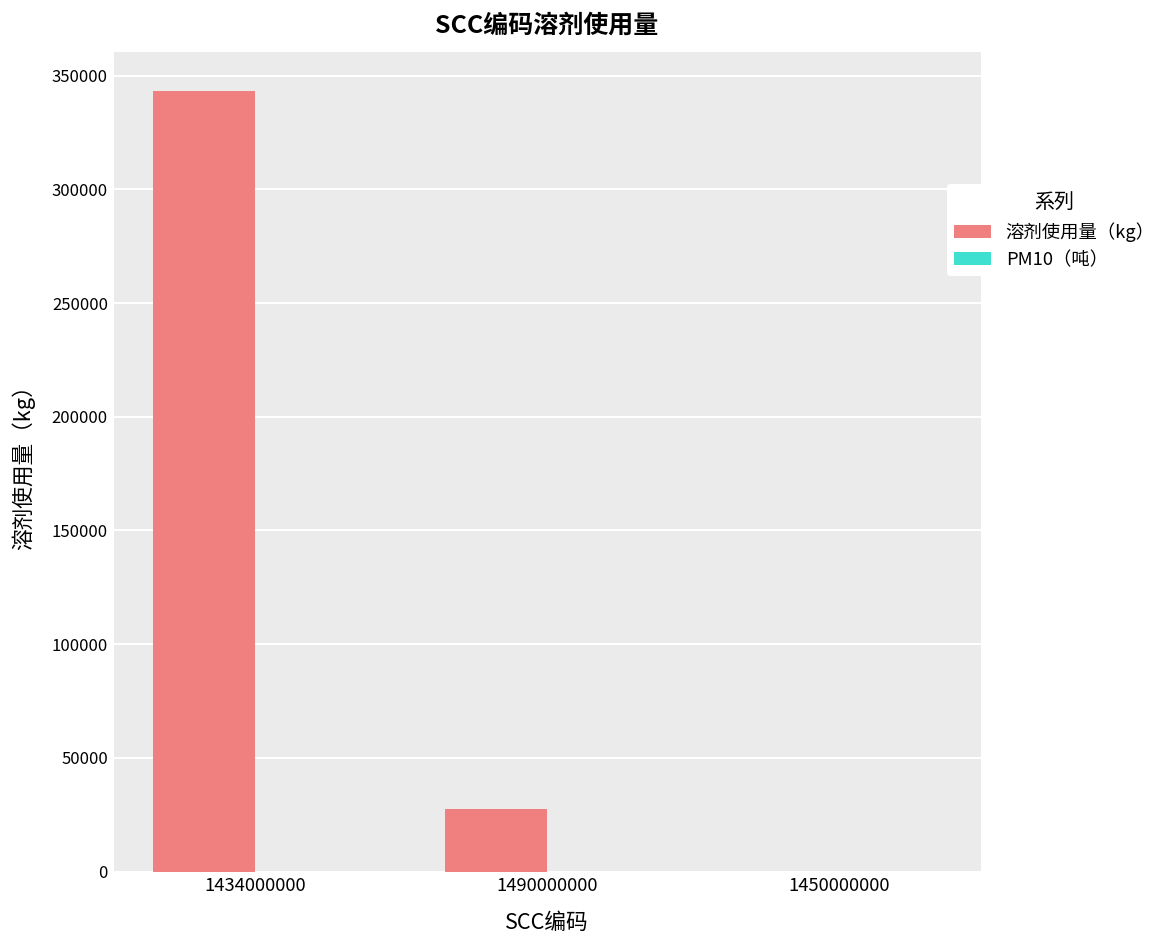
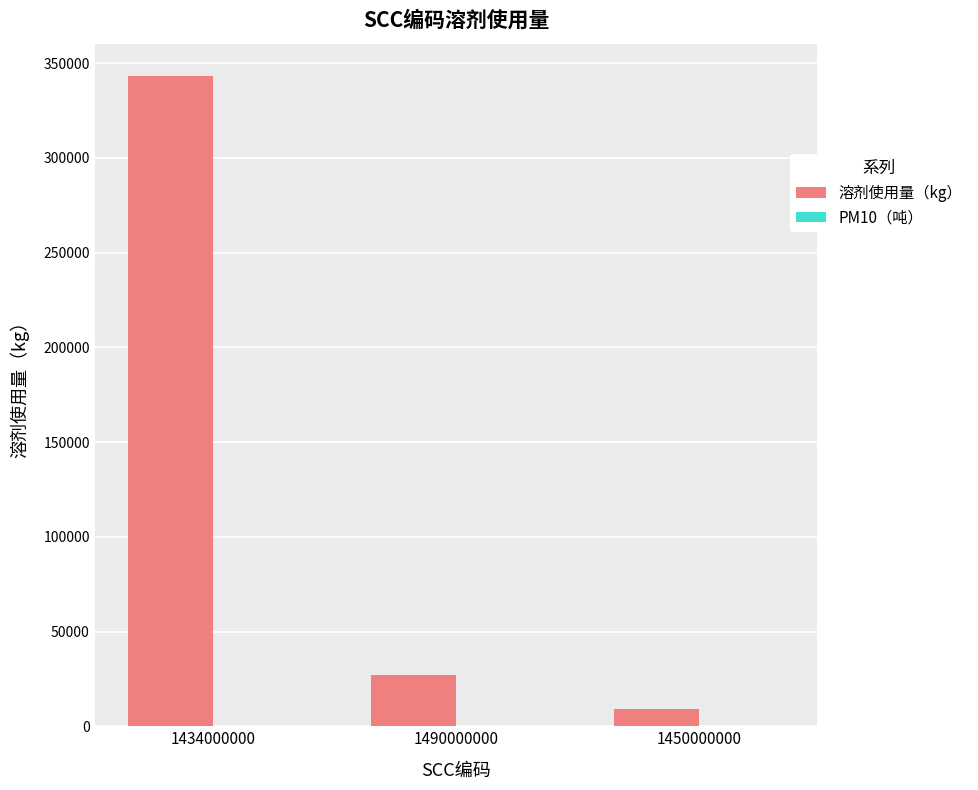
  {
    "溶剂使用量（kg）": {
      "1434000000": 343000,
      "1490000000": 27000,
-     "1450000000": 0
+     "1450000000": 9000
    },
    "PM10（吨）": {
      "1434000000": 0,
      "1490000000": 0,
      "1450000000": 0
    }
  }
